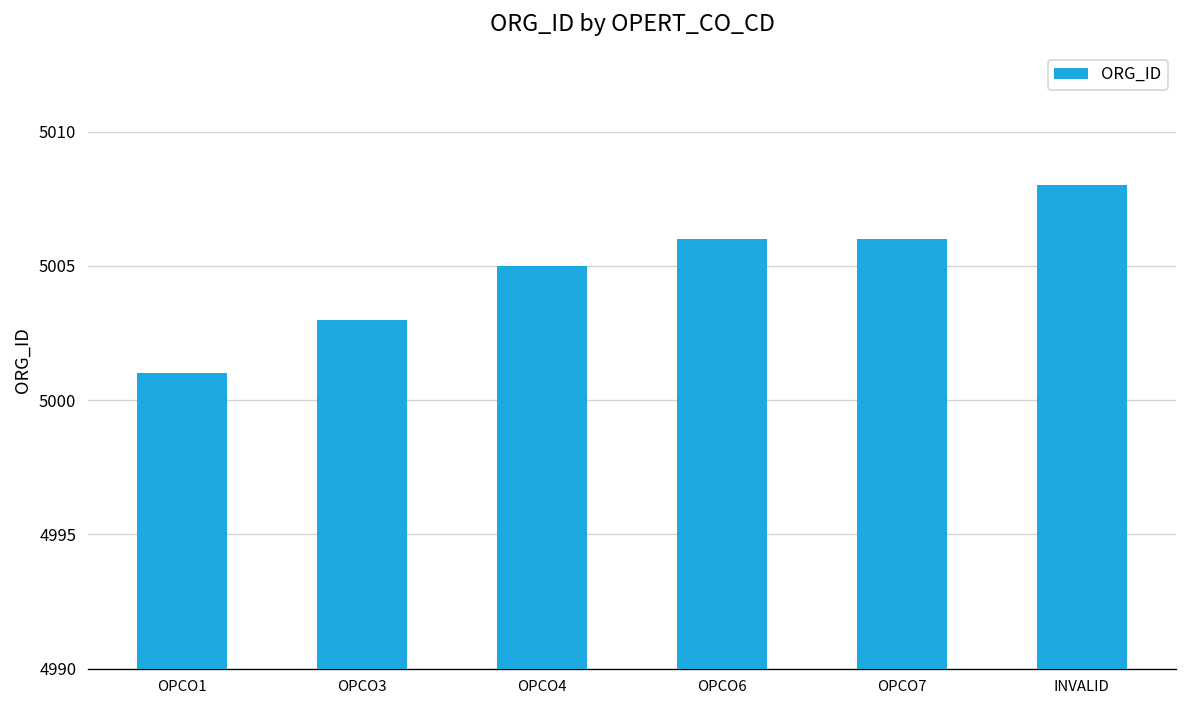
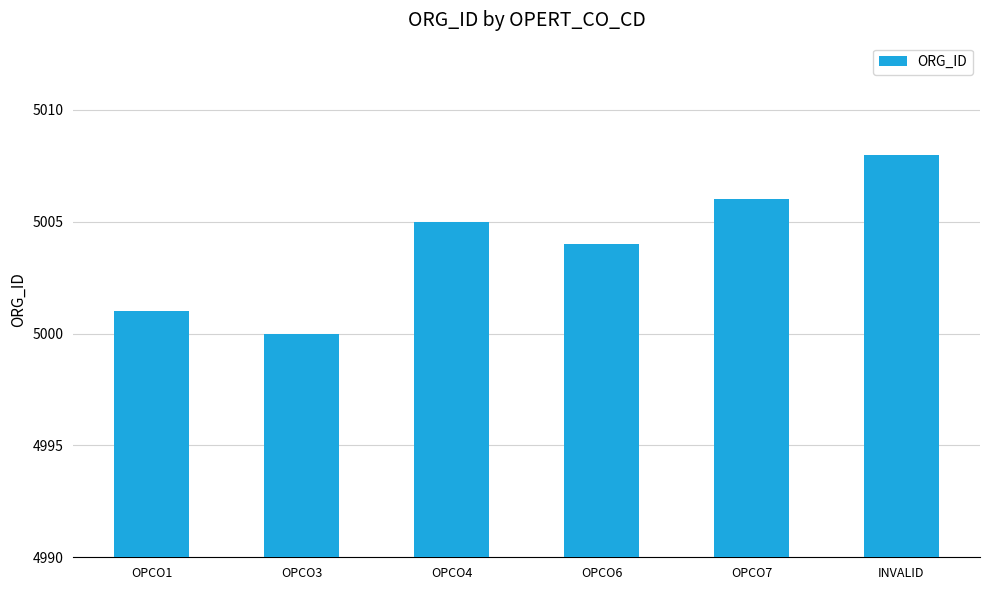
  {
    "OPCO1": 5001,
-   "OPCO3": 5003,
+   "OPCO3": 5000,
    "OPCO4": 5005,
-   "OPCO6": 5006,
+   "OPCO6": 5004,
    "OPCO7": 5006,
    "INVALID": 5008
  }
